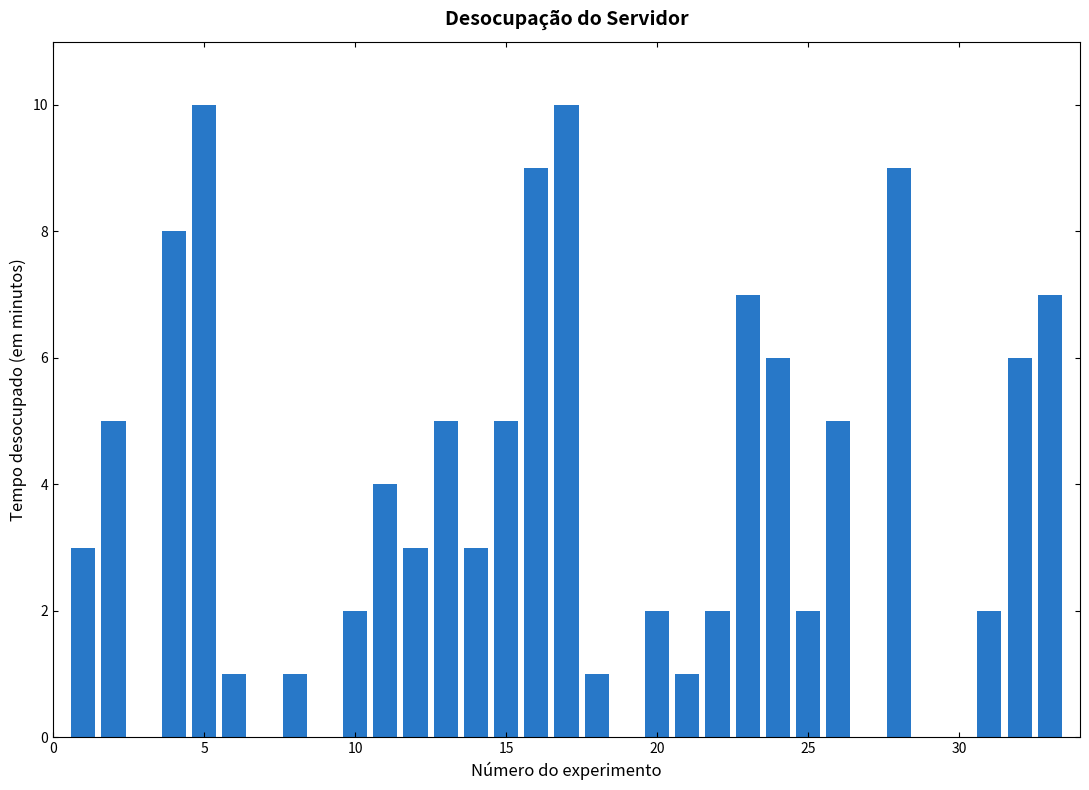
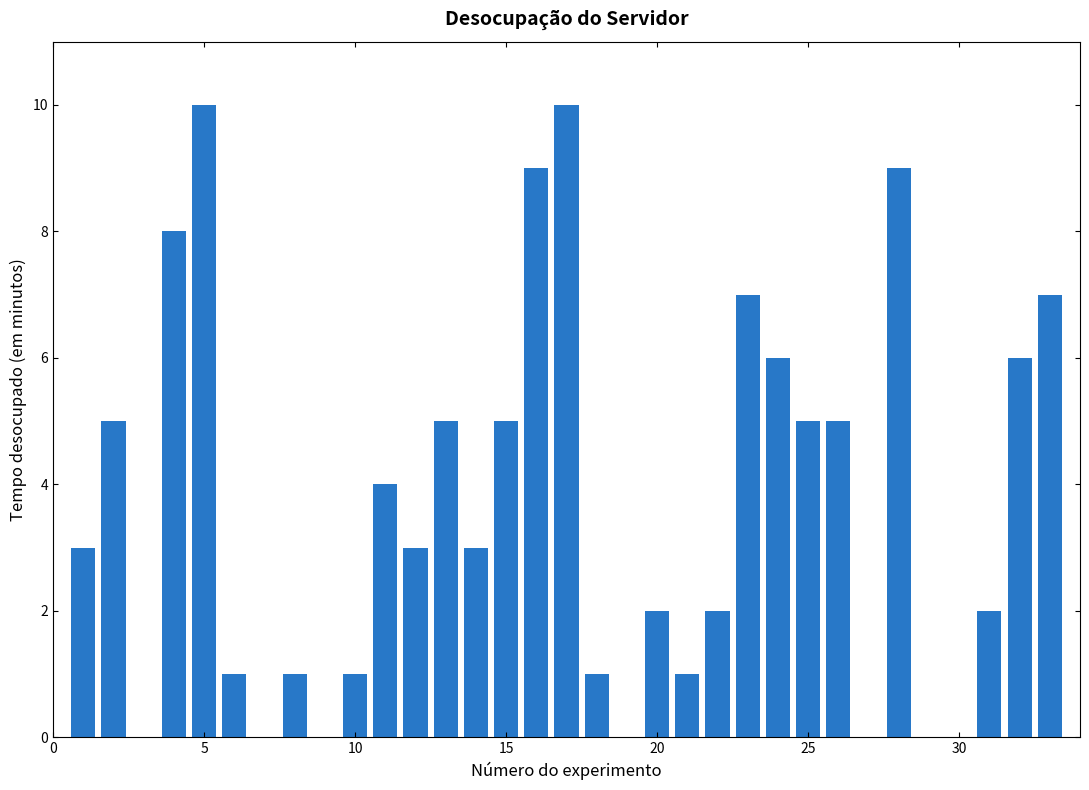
  {
    "5": 10,
-   "10": 2,
+   "10": 1,
    "15": 5,
    "20": 2,
-   "25": 2,
+   "25": 5,
    "30": 0
  }
